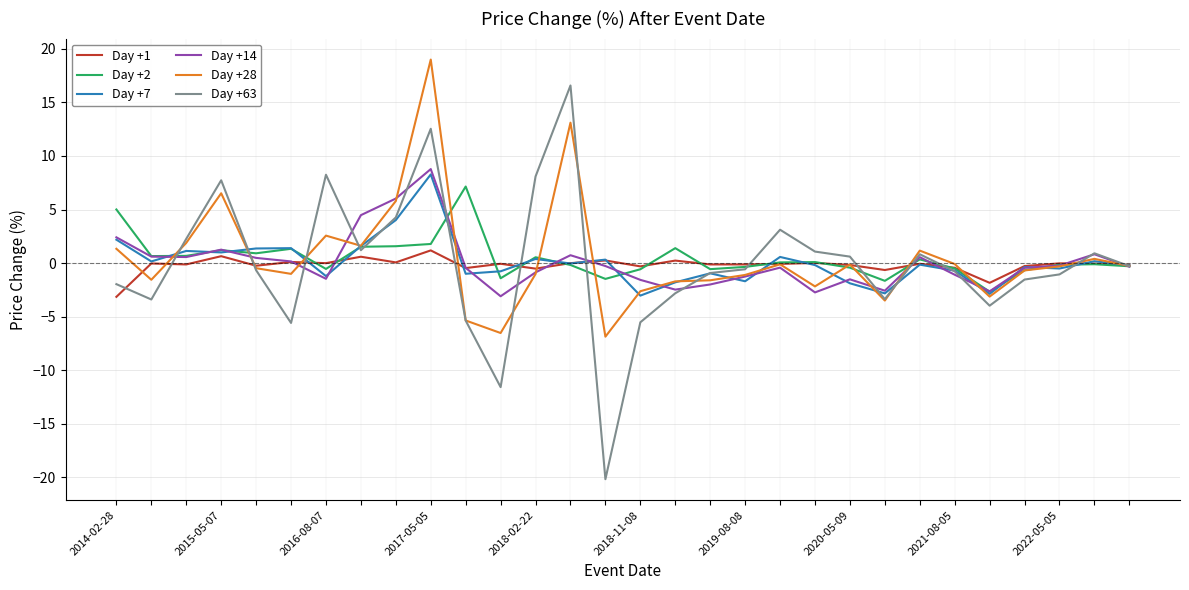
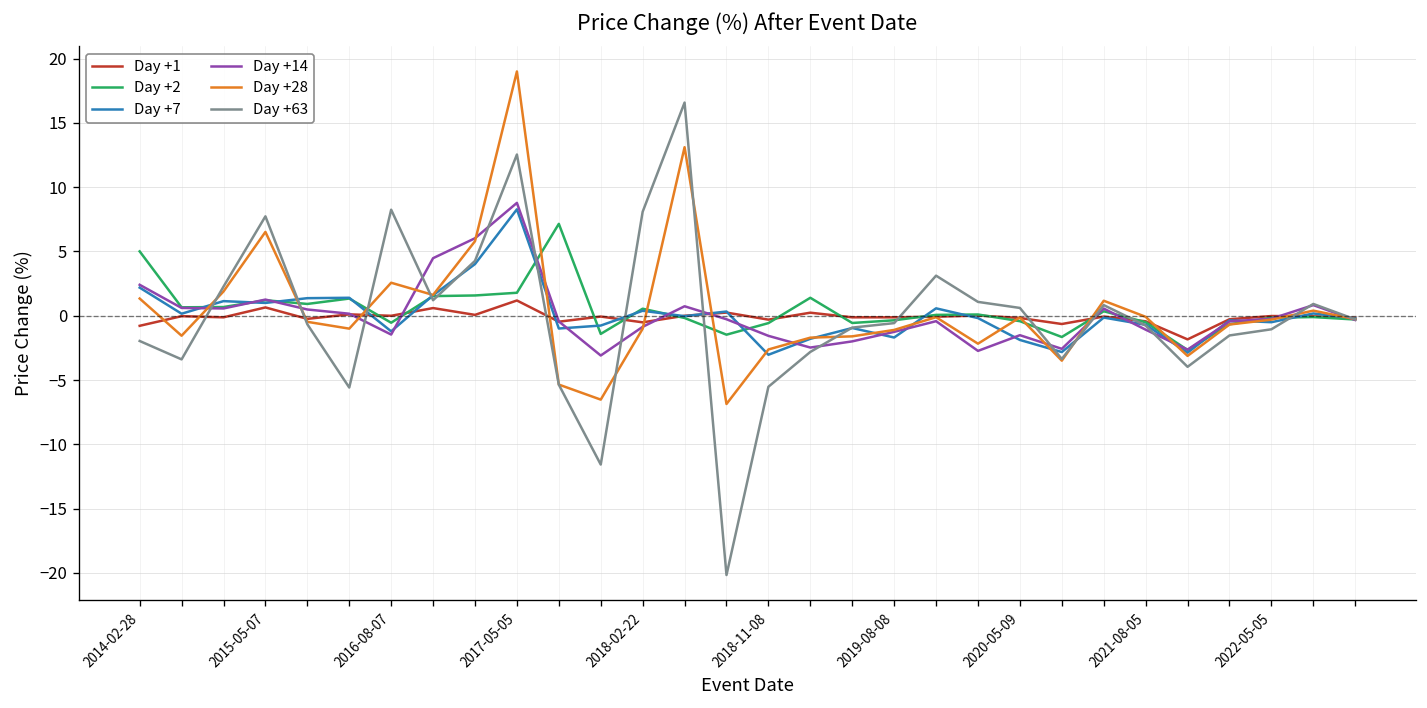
  {
    "Day +1": {
-     "2014-02-28": -3.1,
+     "2014-02-28": -0.8,
      "2015-05-07": 0.6,
      "2016-08-07": 0.0,
      "2017-05-05": 1.2,
      "2018-02-22": -0.5,
      "2018-11-08": -0.3
    },
    "Day +2": {
      "2014-02-28": 5.0,
      "2016-08-07": -0.5,
      "2017-05-05": 1.8,
      "2018-11-08": -0.6,
      "2020-05-09": -0.4
    },
    "Day +7": {
      "2016-08-07": -1.2,
      "2017-05-05": 8.3,
      "2018-11-08": -3.0,
      "2019-08-08": -1.7,
      "2020-05-09": -1.9
    },
    "Day +14": {
      "2016-08-07": -1.5,
      "2017-05-05": 8.8,
      "2018-11-08": -1.6,
      "2020-05-09": -1.5,
      "2021-08-05": -1.1
    },
    "Day +28": {
      "2014-02-28": 1.3,
      "2015-05-07": 6.5,
      "2016-08-07": 2.6,
      "2017-05-05": 19.0,
      "2018-11-08": -2.6,
      "2021-08-05": -0.1
    },
    "Day +63": {
      "2014-02-28": -2.0,
      "2015-05-07": 7.7,
      "2016-08-07": 8.3,
      "2017-05-05": 12.5,
      "2018-02-22": 8.1,
      "2018-11-08": -5.5,
      "2020-05-09": 0.6,
      "2022-05-05": -1.0
    }
  }
